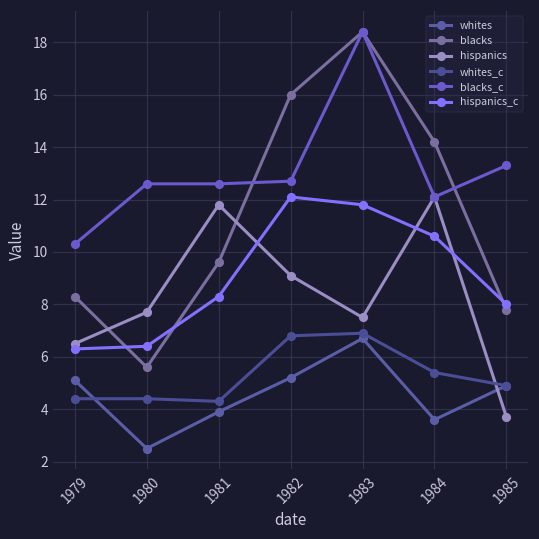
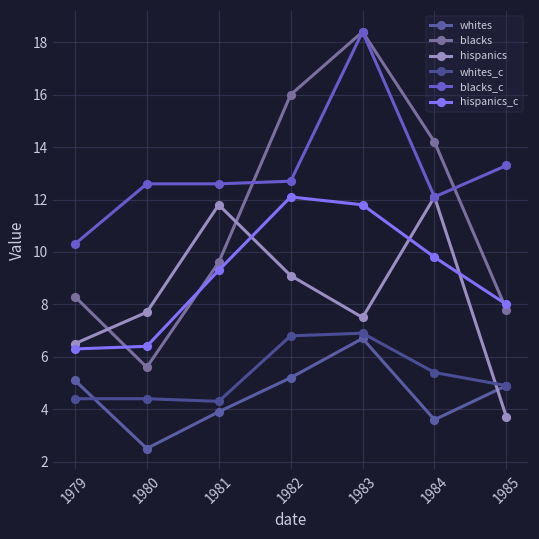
  {
    "hispanics_c": {
      "1979": 6.3,
      "1980": 6.4,
-     "1981": 8.3,
+     "1981": 9.3,
      "1982": 12.1,
      "1983": 11.8,
-     "1984": 10.6,
+     "1984": 9.8,
      "1985": 8.0
    }
  }
